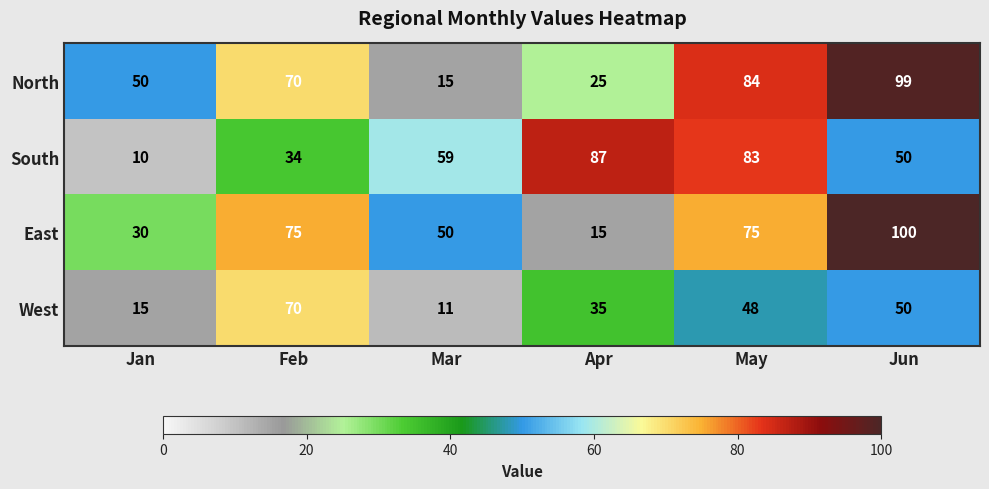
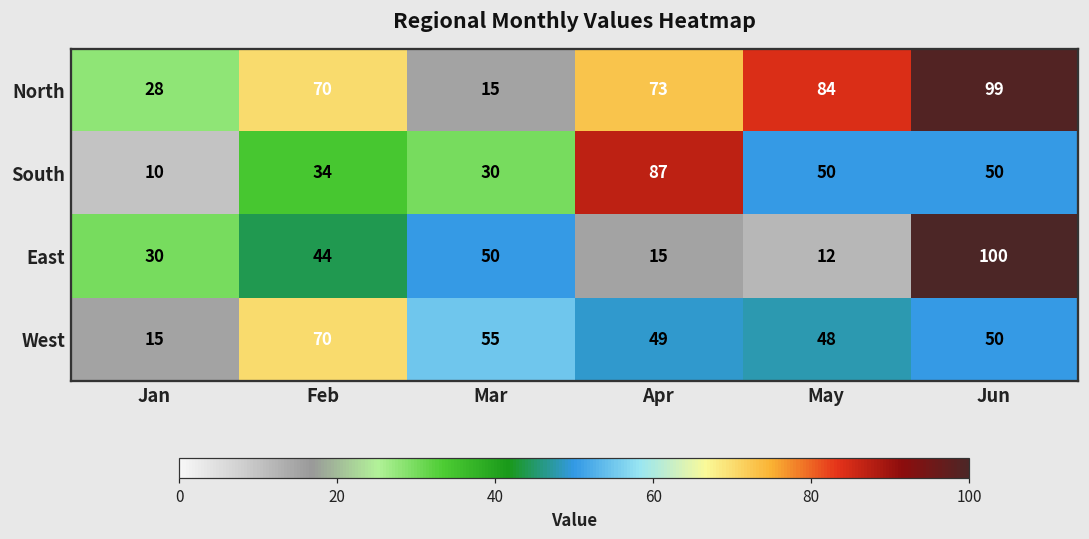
  {
    "North": {
-     "Jan": 50,
+     "Jan": 28,
      "Feb": 70,
      "Mar": 15,
-     "Apr": 25,
+     "Apr": 73,
      "May": 84,
      "Jun": 99
    },
    "South": {
      "Jan": 10,
      "Feb": 34,
-     "Mar": 59,
+     "Mar": 30,
      "Apr": 87,
-     "May": 83,
+     "May": 50,
      "Jun": 50
    },
    "East": {
      "Jan": 30,
-     "Feb": 75,
+     "Feb": 44,
      "Mar": 50,
      "Apr": 15,
-     "May": 75,
+     "May": 12,
      "Jun": 100
    },
    "West": {
      "Jan": 15,
      "Feb": 70,
-     "Mar": 11,
-     "Apr": 35,
+     "Mar": 55,
+     "Apr": 49,
      "May": 48,
      "Jun": 50
    }
  }
